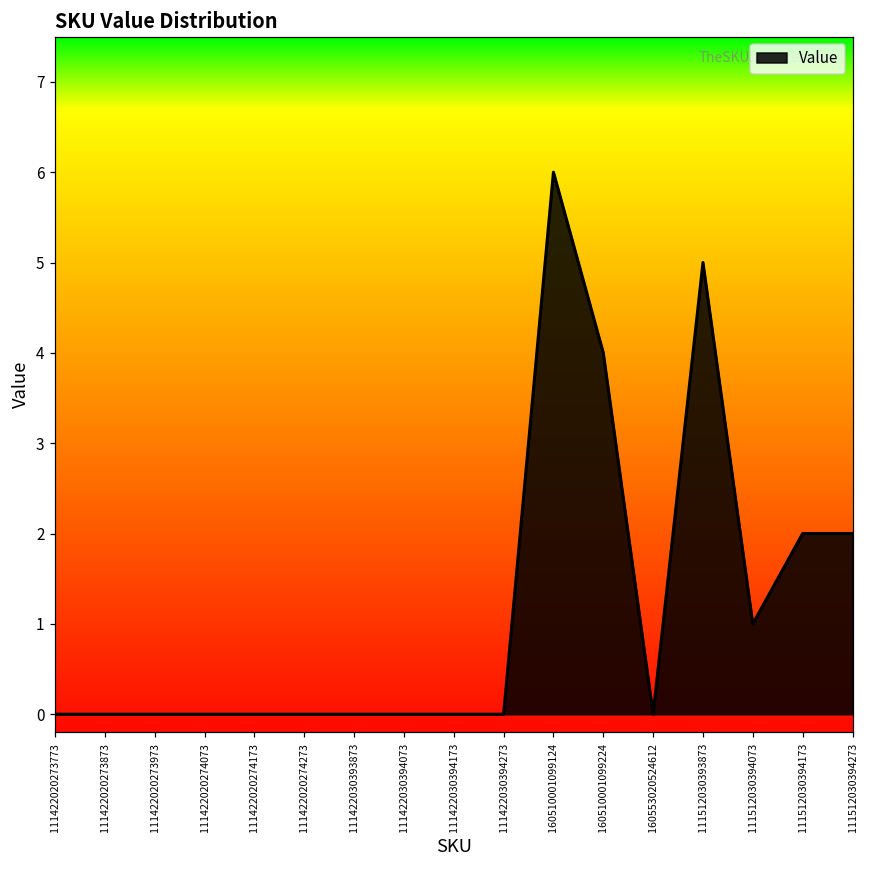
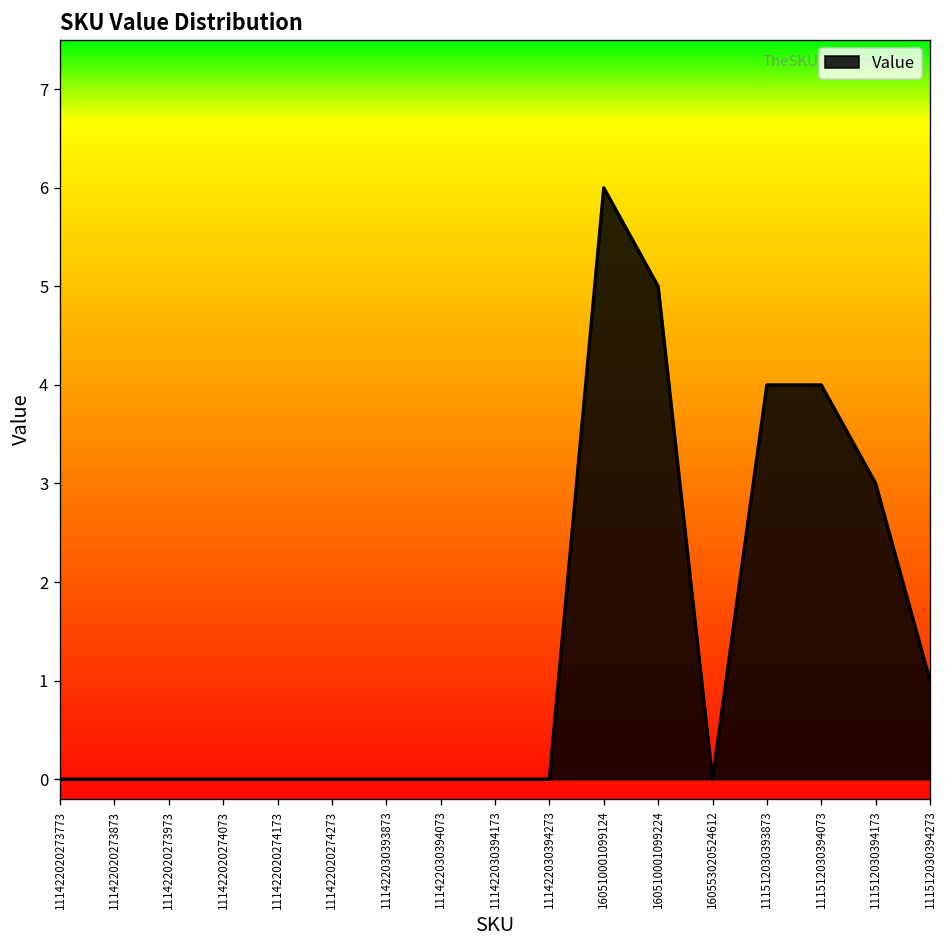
  {
    "111422020273773": 0,
    "111422020273873": 0,
    "111422020273973": 0,
    "111422020274073": 0,
    "111422020274173": 0,
    "111422020274273": 0,
    "111422030393873": 0,
    "111422030394073": 0,
    "111422030394173": 0,
    "111422030394273": 0,
    "160510001099124": 6,
-   "160510001099224": 4,
+   "160510001099224": 5,
    "160553020524612": 0,
-   "111512030393873": 5,
-   "111512030394073": 1,
-   "111512030394173": 2,
-   "111512030394273": 2
+   "111512030393873": 4,
+   "111512030394073": 4,
+   "111512030394173": 3,
+   "111512030394273": 1
  }
